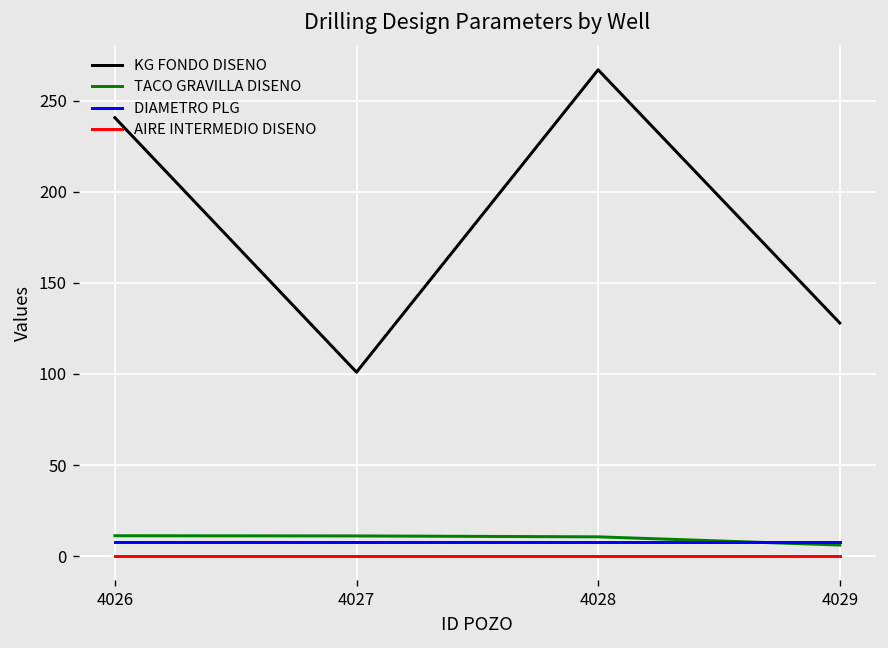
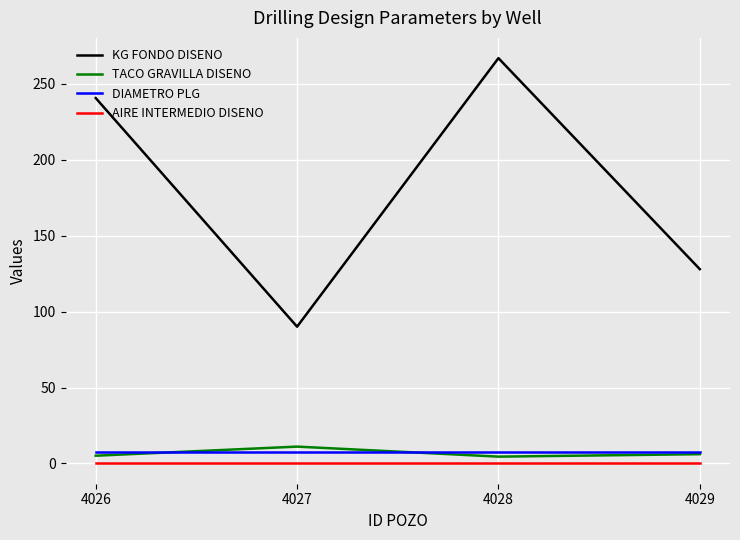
  {
    "KG FONDO DISENO": {
      "4026": 241,
-     "4027": 101,
+     "4027": 90,
      "4028": 267,
      "4029": 128
    },
    "TACO GRAVILLA DISENO": {
-     "4026": 11,
+     "4026": 5,
      "4027": 11,
-     "4028": 11,
+     "4028": 5,
      "4029": 6
    },
    "DIAMETRO PLG": {
      "4026": 8,
      "4027": 8,
      "4028": 8,
      "4029": 8
    },
    "AIRE INTERMEDIO DISENO": {
      "4026": 0,
      "4027": 0,
      "4028": 0,
      "4029": 0
    }
  }
